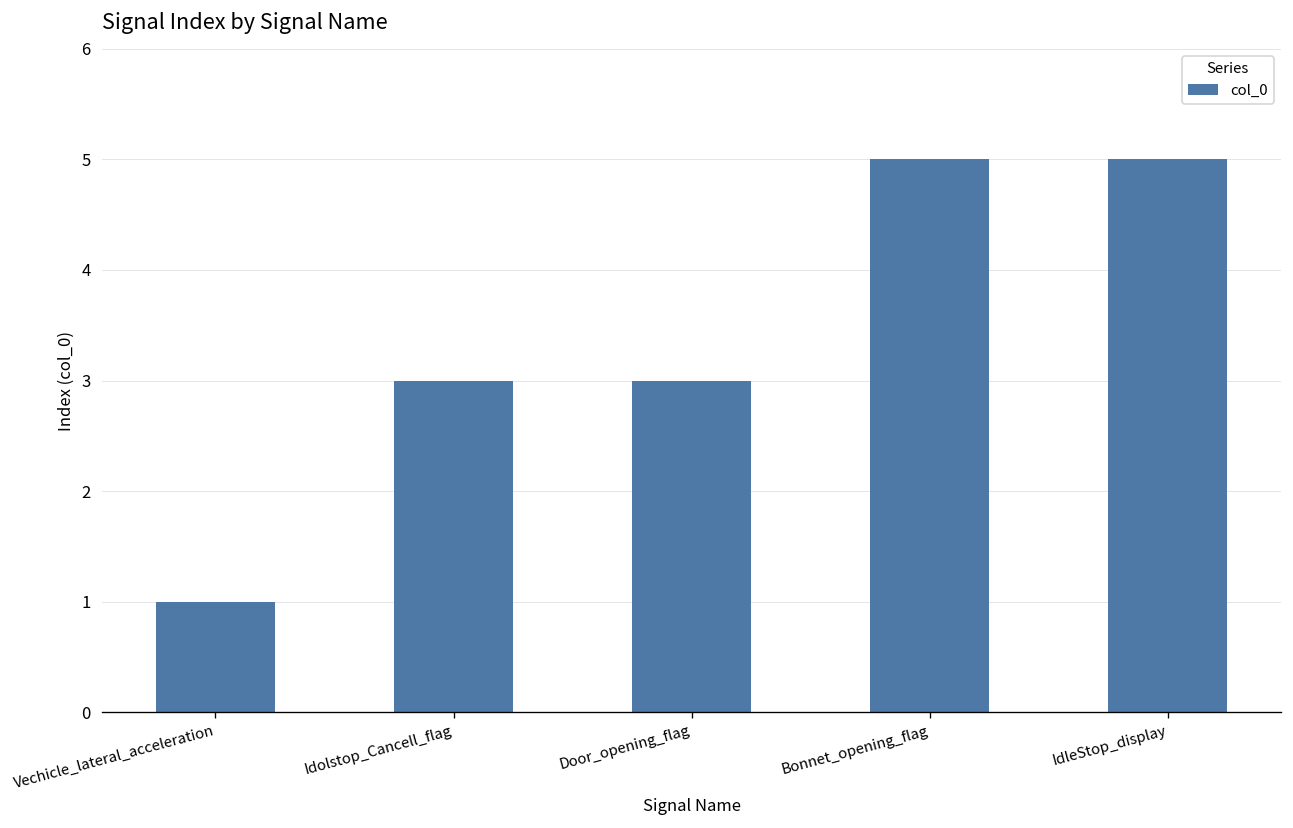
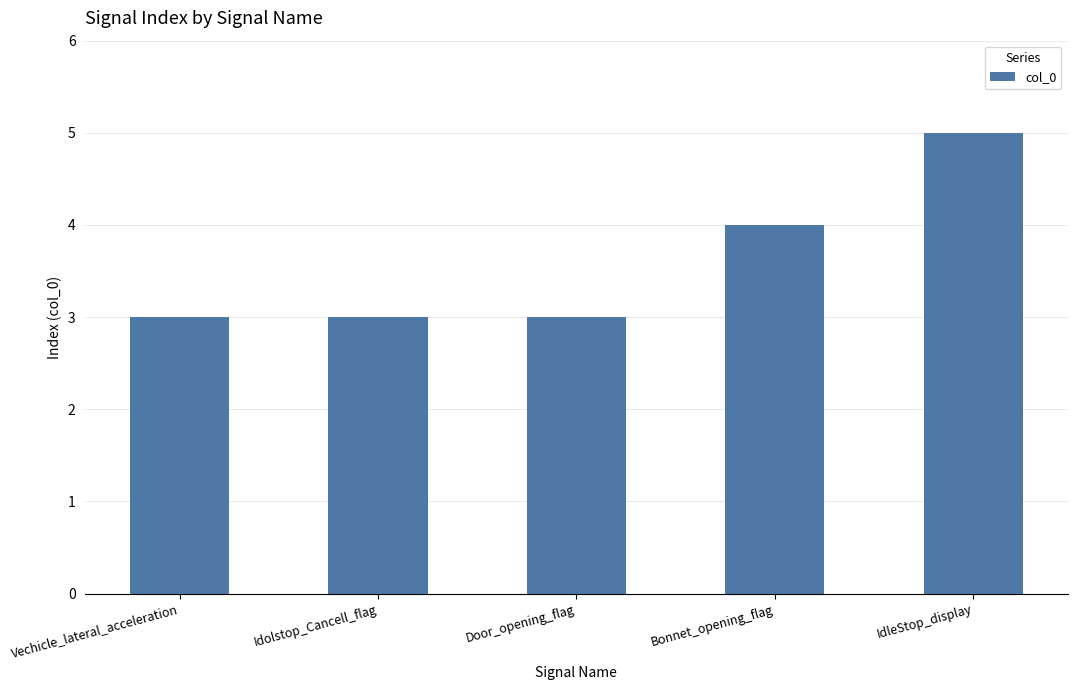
  {
-   "Vechicle_lateral_acceleration": 1,
+   "Vechicle_lateral_acceleration": 3,
    "Idolstop_Cancell_flag": 3,
    "Door_opening_flag": 3,
-   "Bonnet_opening_flag": 5,
+   "Bonnet_opening_flag": 4,
    "IdleStop_display": 5
  }
